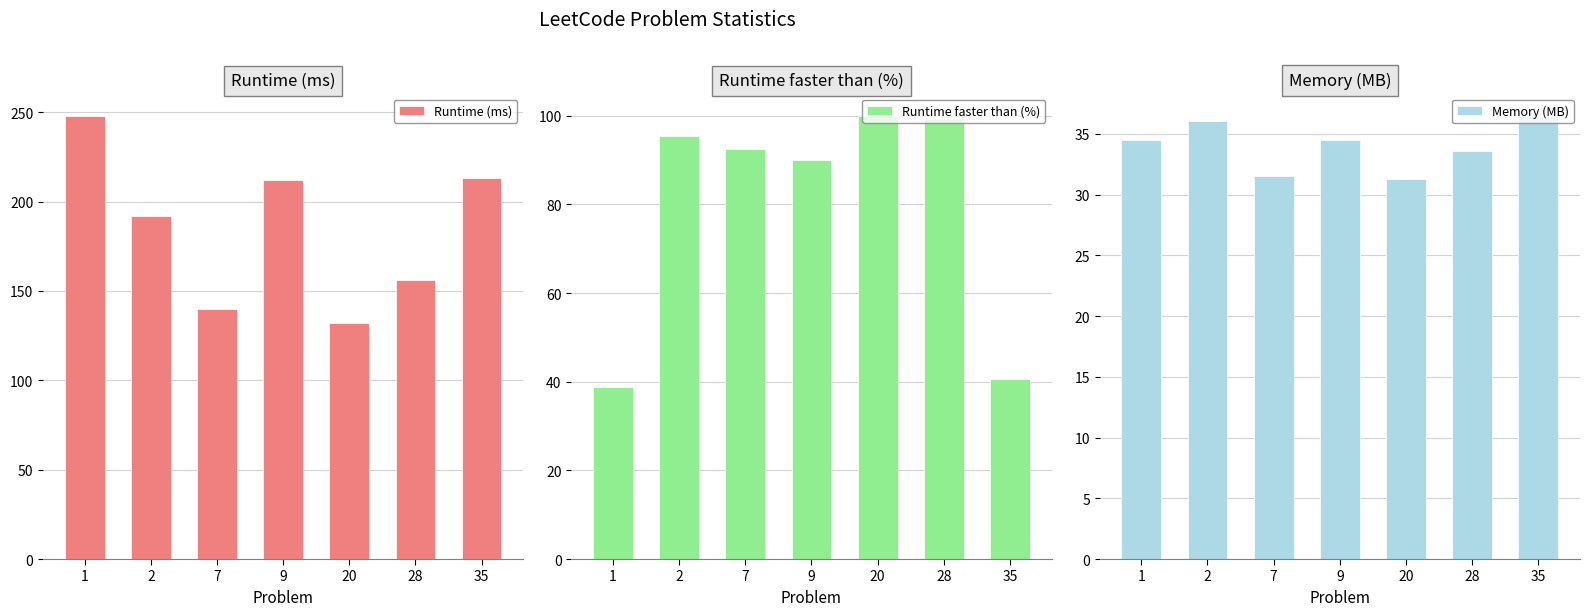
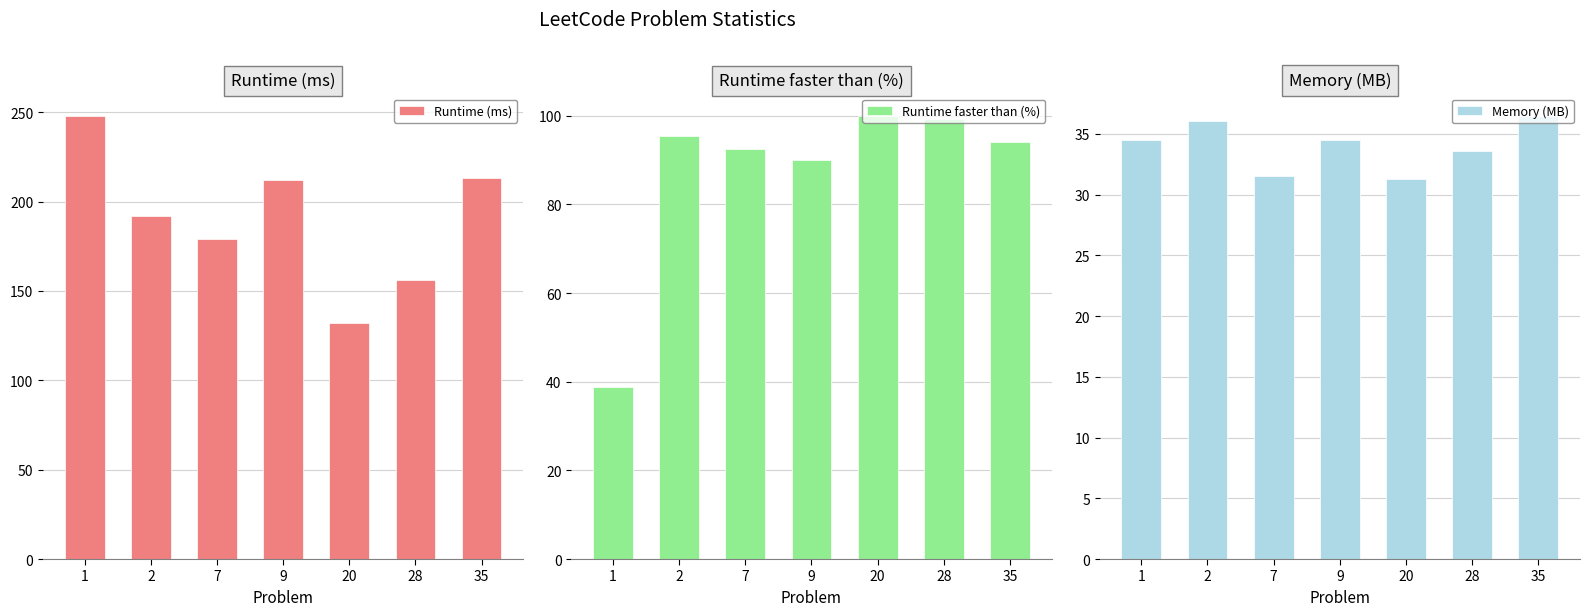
  {
    "Runtime (ms)": {
      "1": 248,
      "2": 192,
-     "7": 140,
+     "7": 179,
      "9": 212,
      "20": 132,
      "28": 156,
      "35": 213
    },
    "Runtime faster than (%)": {
      "1": 39,
      "2": 95,
      "7": 92,
      "9": 90,
-     "35": 41
+     "35": 94
    },
    "Memory (MB)": {
      "1": 34.5,
      "2": 36.1,
      "7": 31.5,
      "9": 34.5,
      "20": 31.3,
      "28": 33.6
    }
  }
